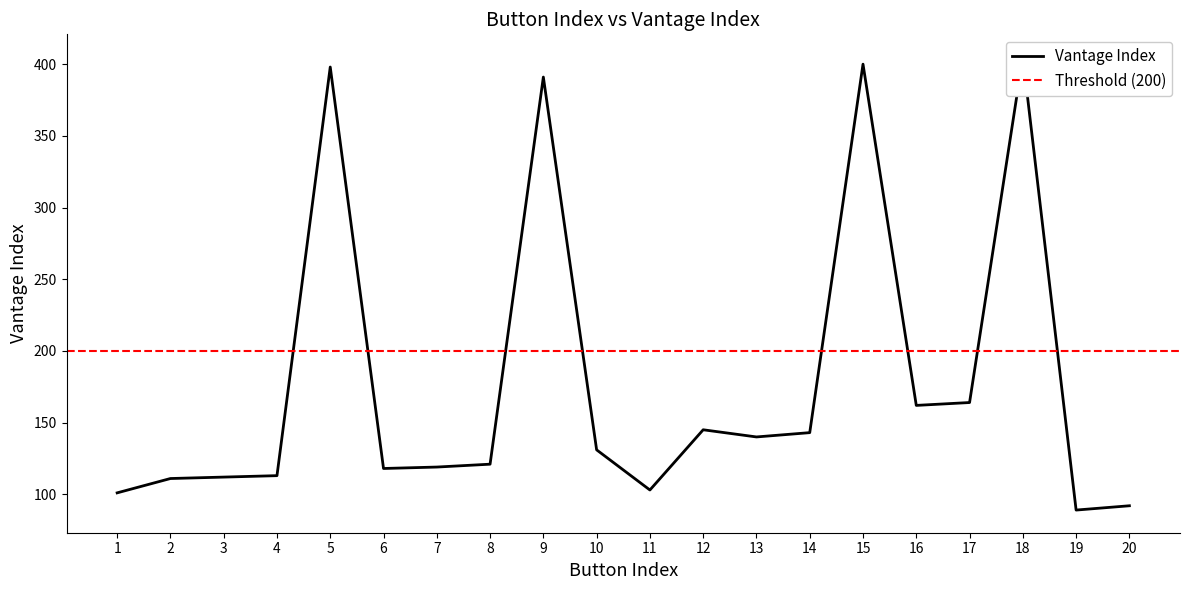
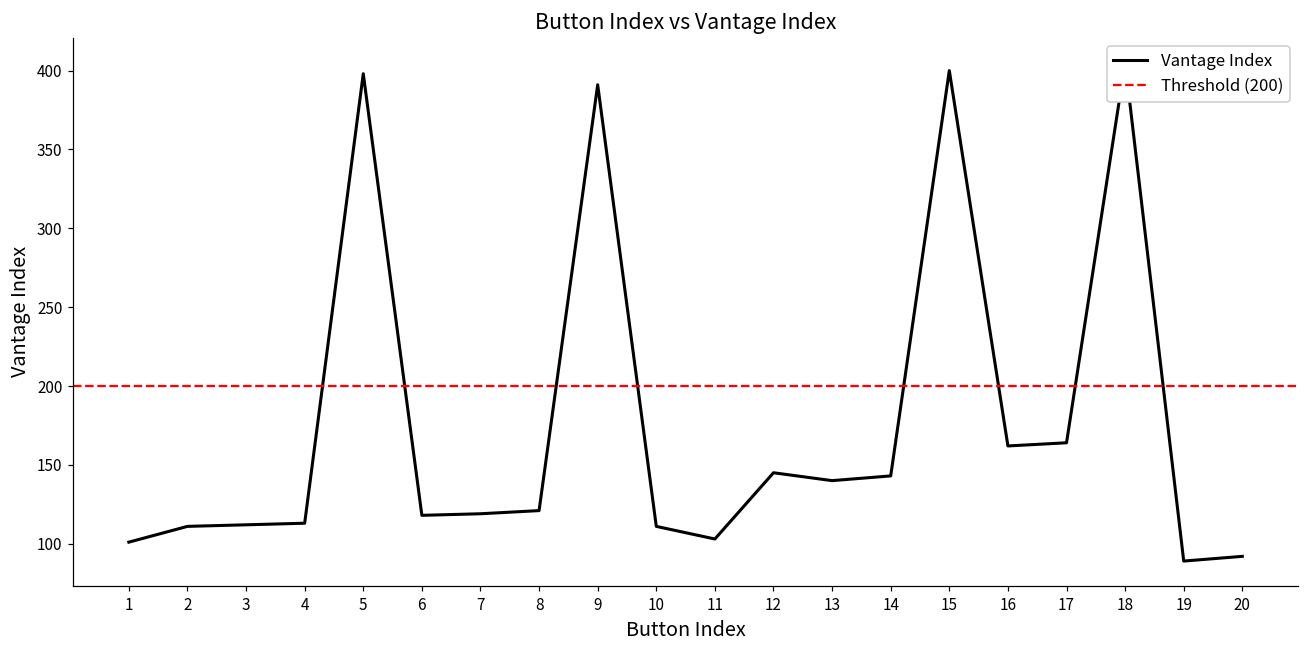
  {
    "1": 101,
    "2": 111,
    "3": 112,
    "4": 113,
    "5": 398,
    "6": 118,
    "7": 119,
    "8": 121,
    "9": 391,
-   "10": 131,
+   "10": 111,
    "11": 103,
    "12": 145,
    "13": 140,
    "14": 143,
    "15": 400,
    "16": 162,
    "17": 164,
    "19": 89,
    "20": 92
  }
